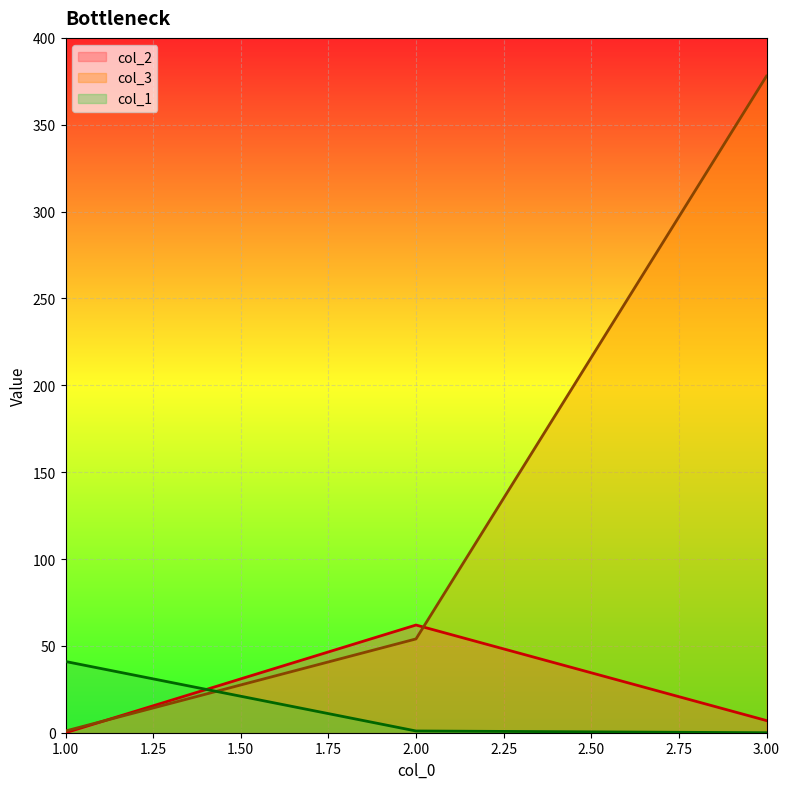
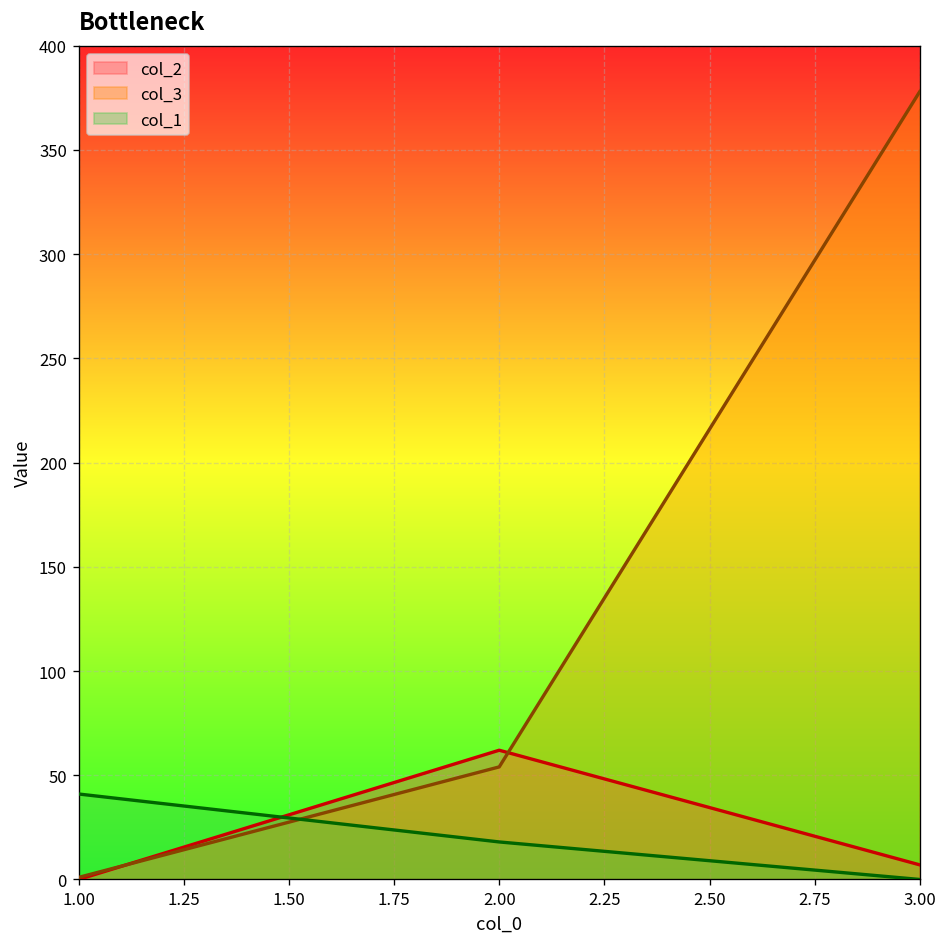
  {
    "col_1": {
      "1.00": 41,
-     "2.00": 1,
+     "2.00": 18,
      "3.00": 0
    }
  }
